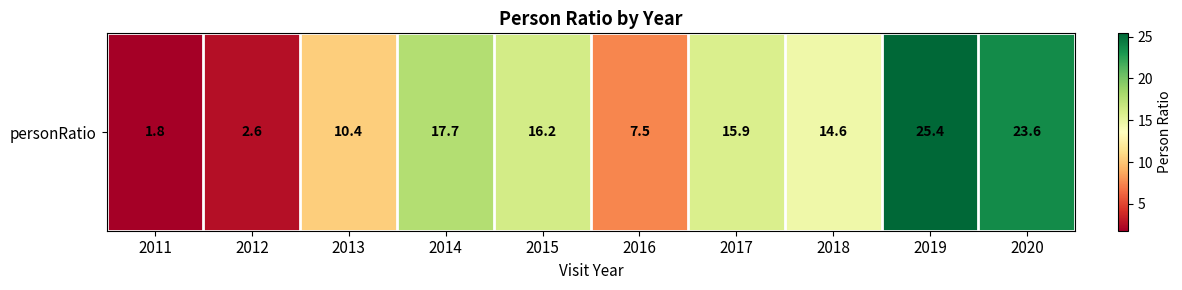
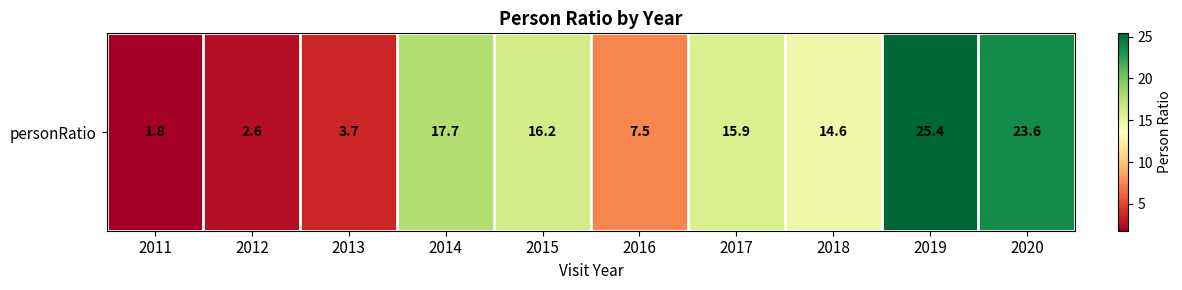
  {
    "personRatio": {
      "2011": 1.8,
      "2012": 2.6,
-     "2013": 10.4,
+     "2013": 3.7,
      "2014": 17.7,
      "2015": 16.2,
      "2016": 7.5,
      "2017": 15.9,
      "2018": 14.6,
      "2019": 25.4,
      "2020": 23.6
    }
  }
